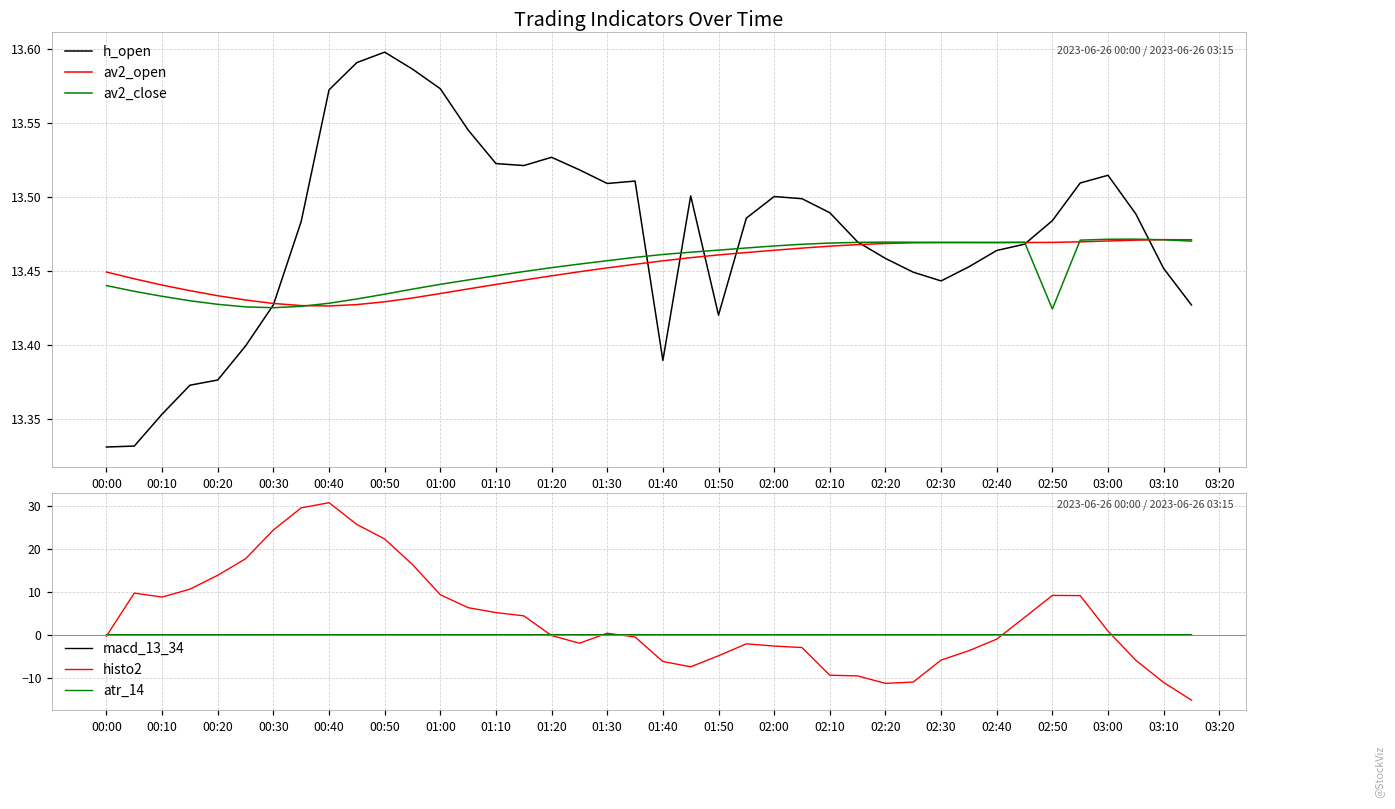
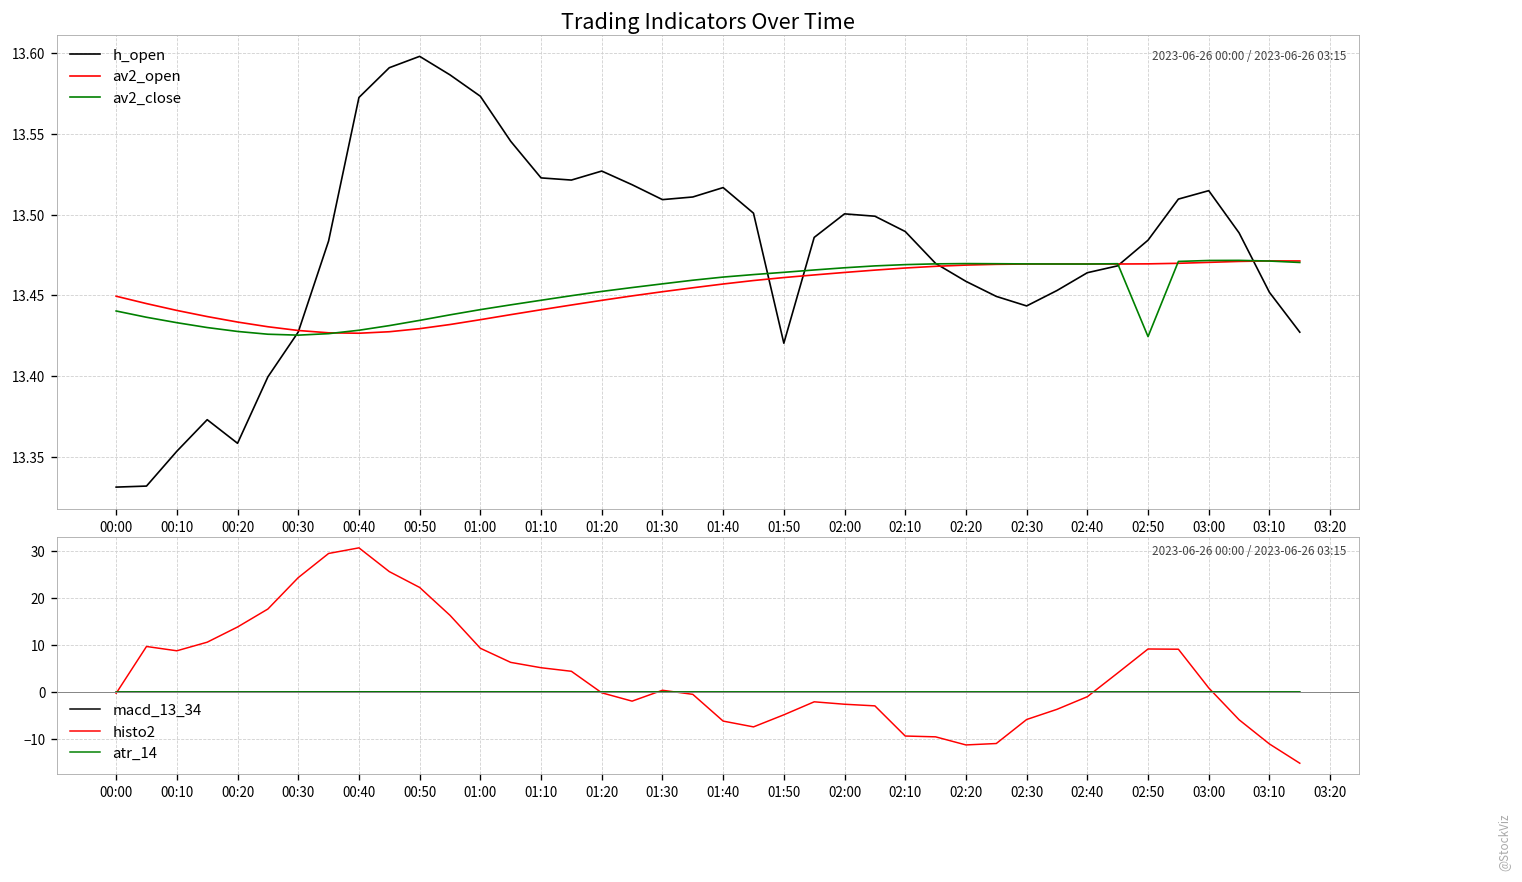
  {
    "Trading Indicators Over Time": {
      "h_open": {
        "00:00": 13.331,
        "00:10": 13.353,
-       "00:20": 13.376,
+       "00:20": 13.358,
        "00:40": 13.572,
        "00:50": 13.598,
        "01:00": 13.573,
        "01:10": 13.523,
        "01:20": 13.527,
        "01:30": 13.509,
-       "01:40": 13.390,
+       "01:40": 13.517,
        "01:50": 13.420,
        "02:00": 13.500,
        "02:10": 13.489,
        "02:20": 13.459,
        "02:30": 13.443,
        "02:40": 13.464,
        "02:50": 13.484,
        "03:00": 13.515,
        "03:10": 13.452
      },
      "av2_open": {
        "00:00": 13.449,
        "00:10": 13.441,
        "00:20": 13.433,
        "00:50": 13.429,
        "01:00": 13.435,
        "01:10": 13.441,
        "01:20": 13.447,
        "01:30": 13.452,
        "01:40": 13.457,
        "01:50": 13.461,
        "02:00": 13.464,
        "02:10": 13.467,
        "02:50": 13.469
      },
      "av2_close": {
        "00:00": 13.440,
        "00:10": 13.433,
        "00:20": 13.428,
        "00:30": 13.425,
        "00:50": 13.434,
        "01:00": 13.441,
        "01:10": 13.447,
        "01:20": 13.452,
        "01:30": 13.457,
        "01:40": 13.461,
        "01:50": 13.464,
        "02:00": 13.467,
        "02:10": 13.469,
        "02:50": 13.424
      }
    }
  }
